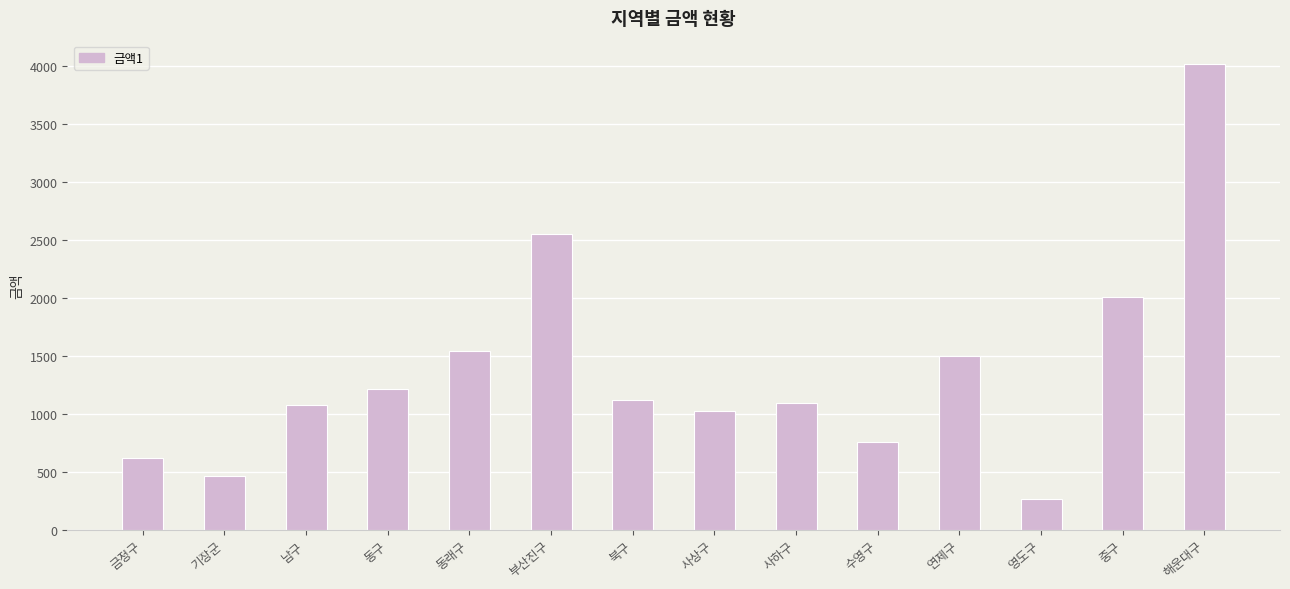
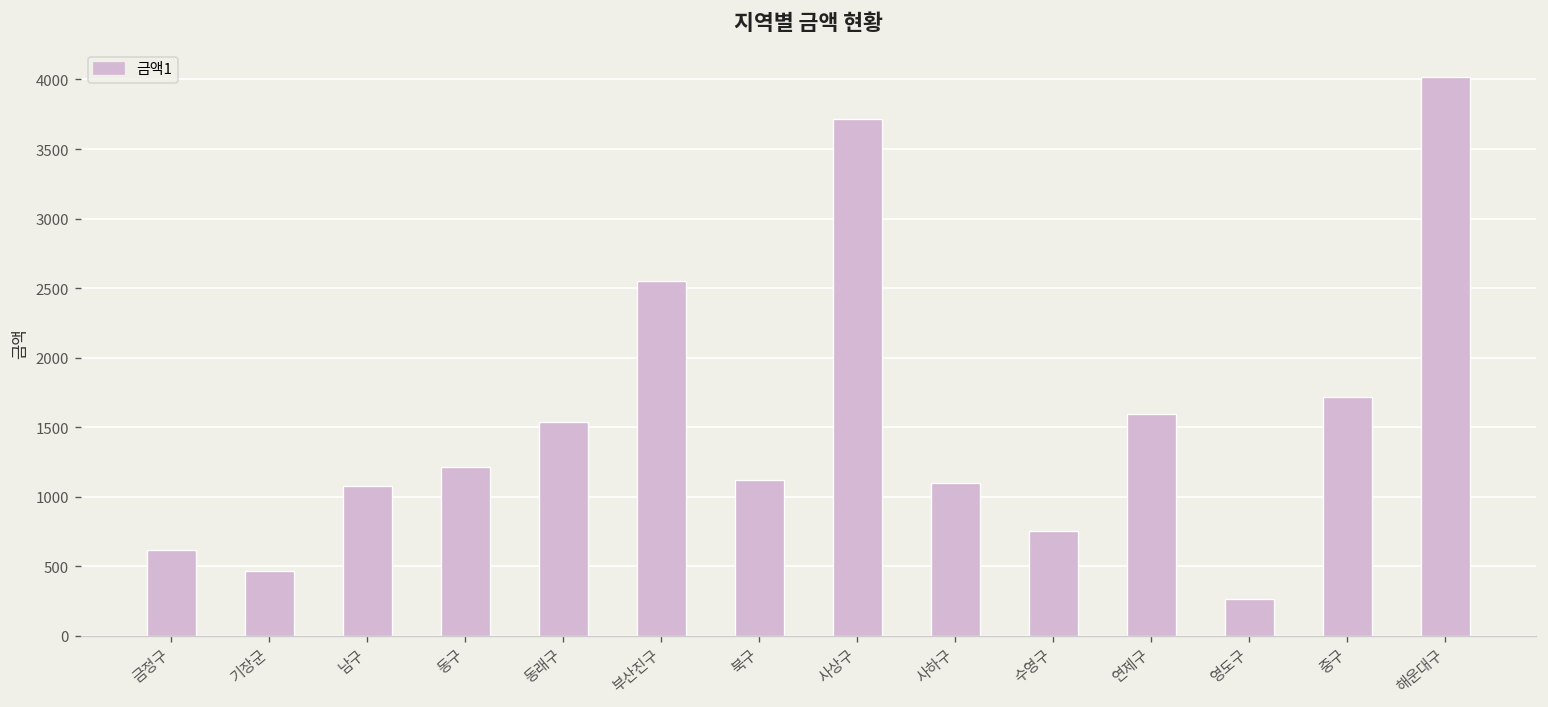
  {
    "금정구": 620,
    "기장군": 470,
    "남구": 1080,
    "동구": 1220,
    "동래구": 1540,
    "부산진구": 2550,
    "북구": 1120,
-   "사상구": 1030,
+   "사상구": 3720,
    "사하구": 1100,
    "수영구": 760,
-   "연제구": 1500,
+   "연제구": 1600,
    "영도구": 260,
-   "중구": 2000,
+   "중구": 1720,
    "해운대구": 4020
  }
